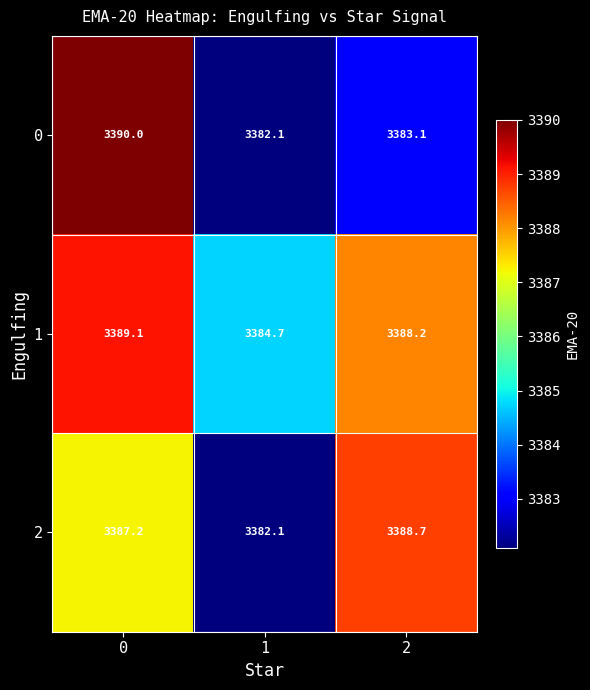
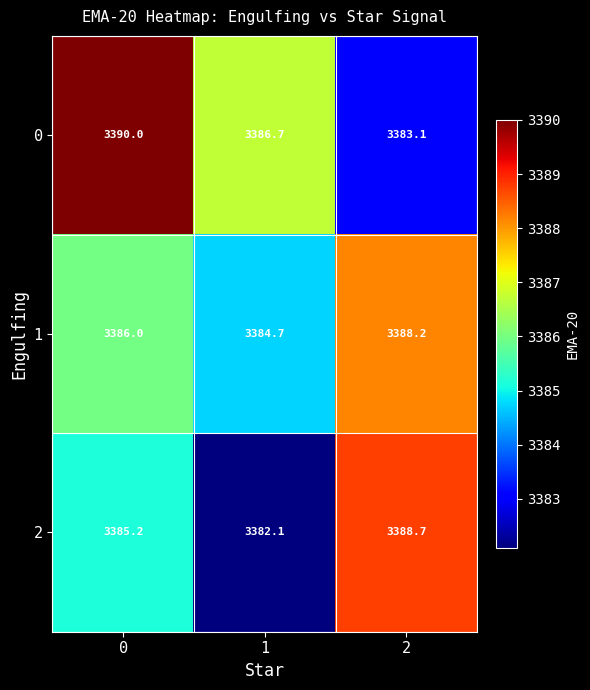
  {
    "0": {
      "0": 3390.0,
-     "1": 3382.1,
+     "1": 3386.7,
      "2": 3383.1
    },
    "1": {
-     "0": 3389.1,
+     "0": 3386.0,
      "1": 3384.7,
      "2": 3388.2
    },
    "2": {
-     "0": 3387.2,
+     "0": 3385.2,
      "1": 3382.1,
      "2": 3388.7
    }
  }
